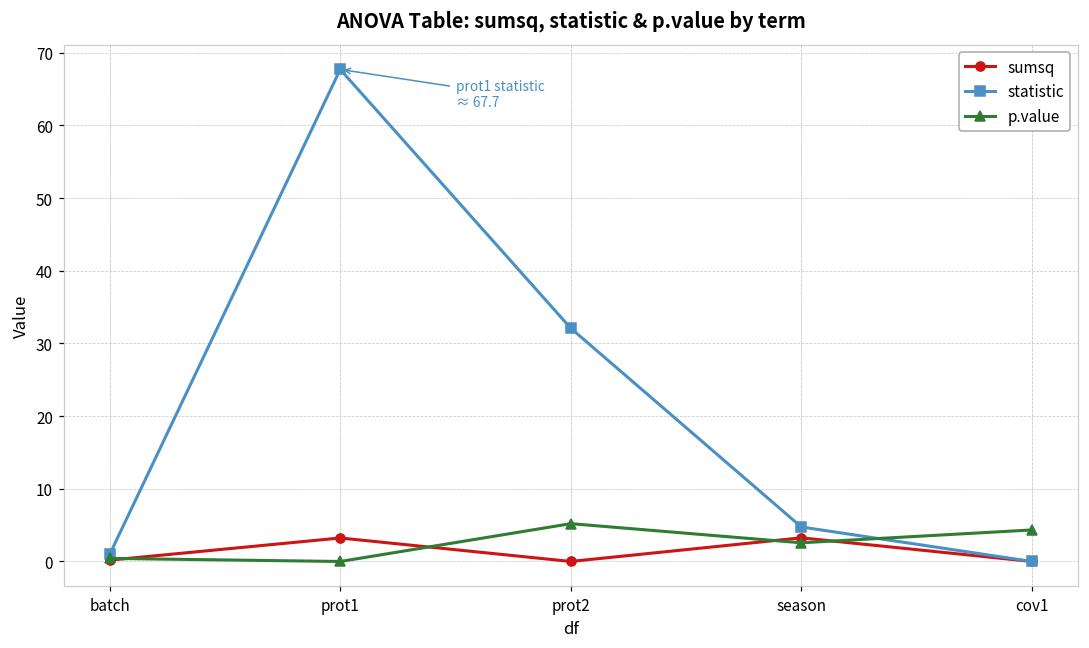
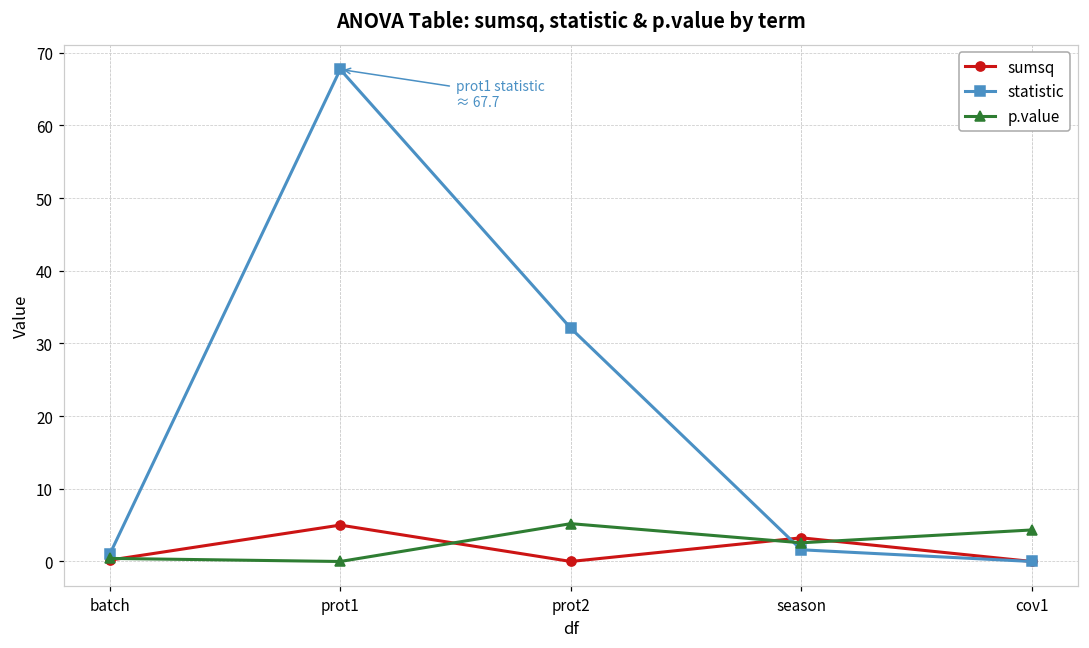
  {
    "sumsq": {
-     "prot1": 3,
+     "prot1": 5,
      "prot2": 0,
      "season": 3
    },
    "statistic": {
      "batch": 1,
      "prot2": 32,
-     "season": 5
+     "season": 2
    },
    "p.value": {
      "prot1": 0,
      "prot2": 5,
      "season": 3,
      "cov1": 4
    }
  }
